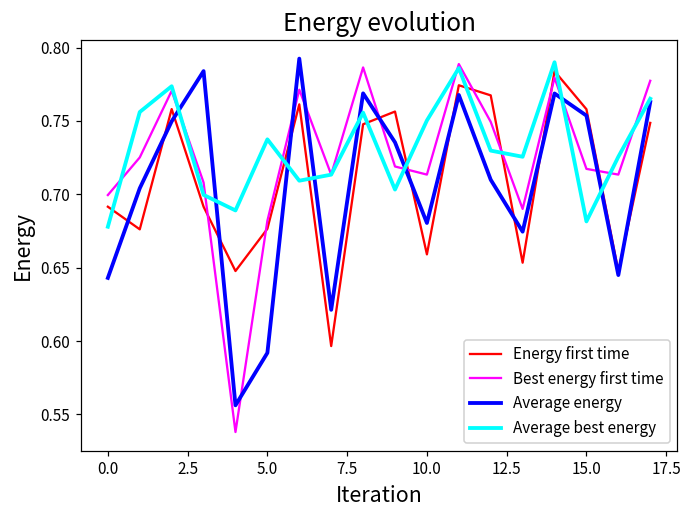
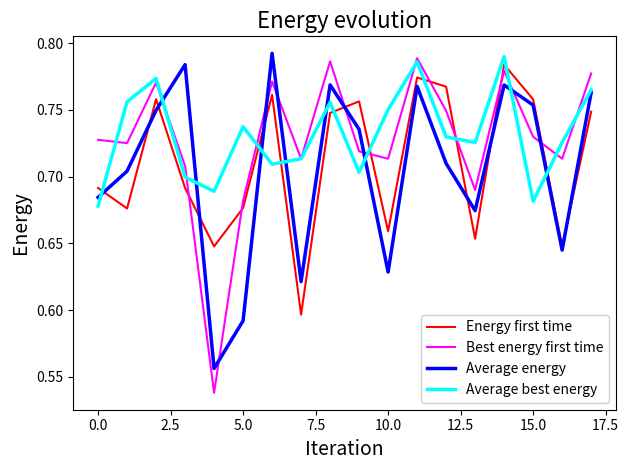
  {
    "Energy first time": {
      "0.0": 0.692,
      "5.0": 0.677,
      "10.0": 0.659,
      "15.0": 0.758
    },
    "Best energy first time": {
-     "0.0": 0.700,
+     "0.0": 0.728,
      "5.0": 0.682,
      "10.0": 0.713,
-     "15.0": 0.717
+     "15.0": 0.730
    },
    "Average energy": {
-     "0.0": 0.643,
+     "0.0": 0.684,
      "5.0": 0.592,
-     "10.0": 0.680,
+     "10.0": 0.629,
      "15.0": 0.754
    },
    "Average best energy": {
      "0.0": 0.678,
      "5.0": 0.737,
      "10.0": 0.750,
      "15.0": 0.682
    }
  }
